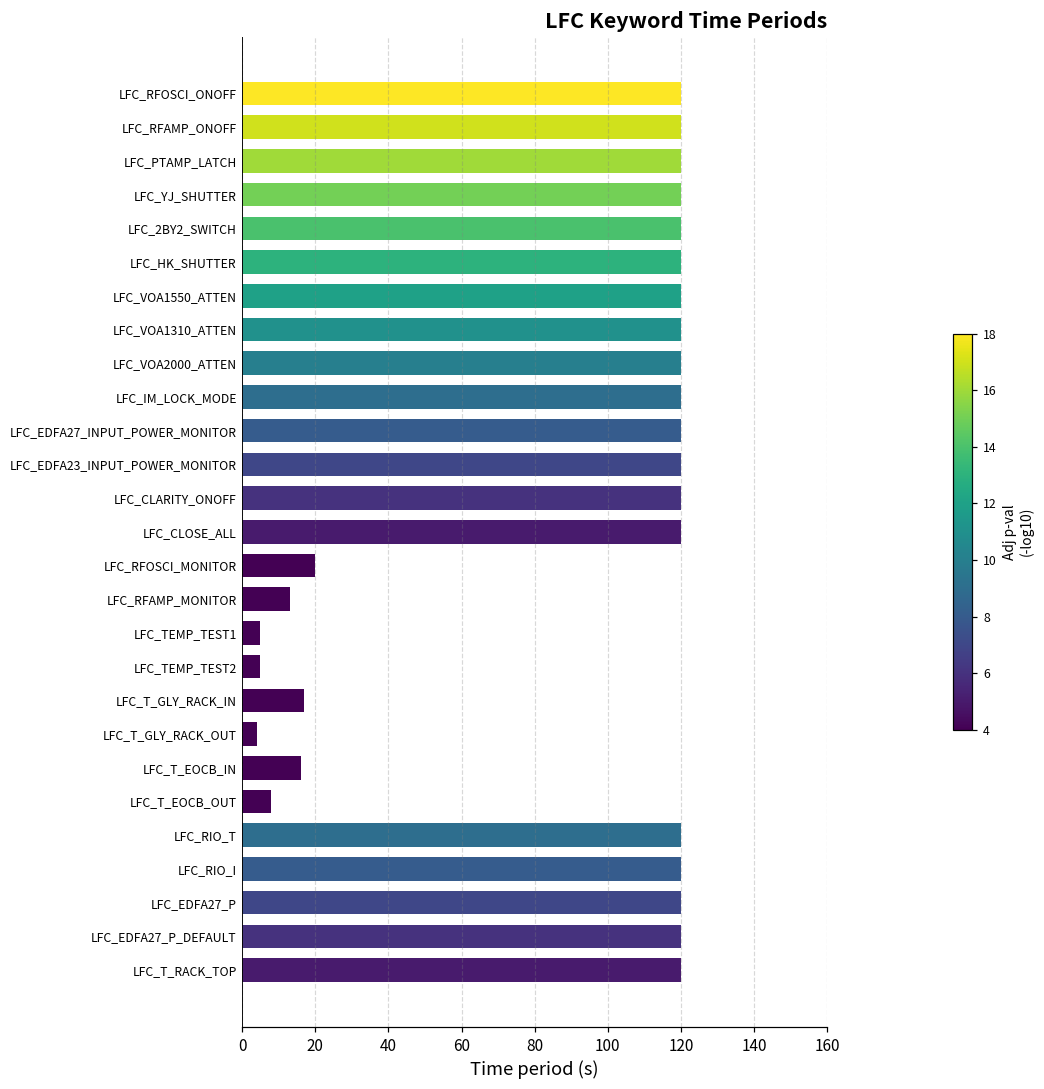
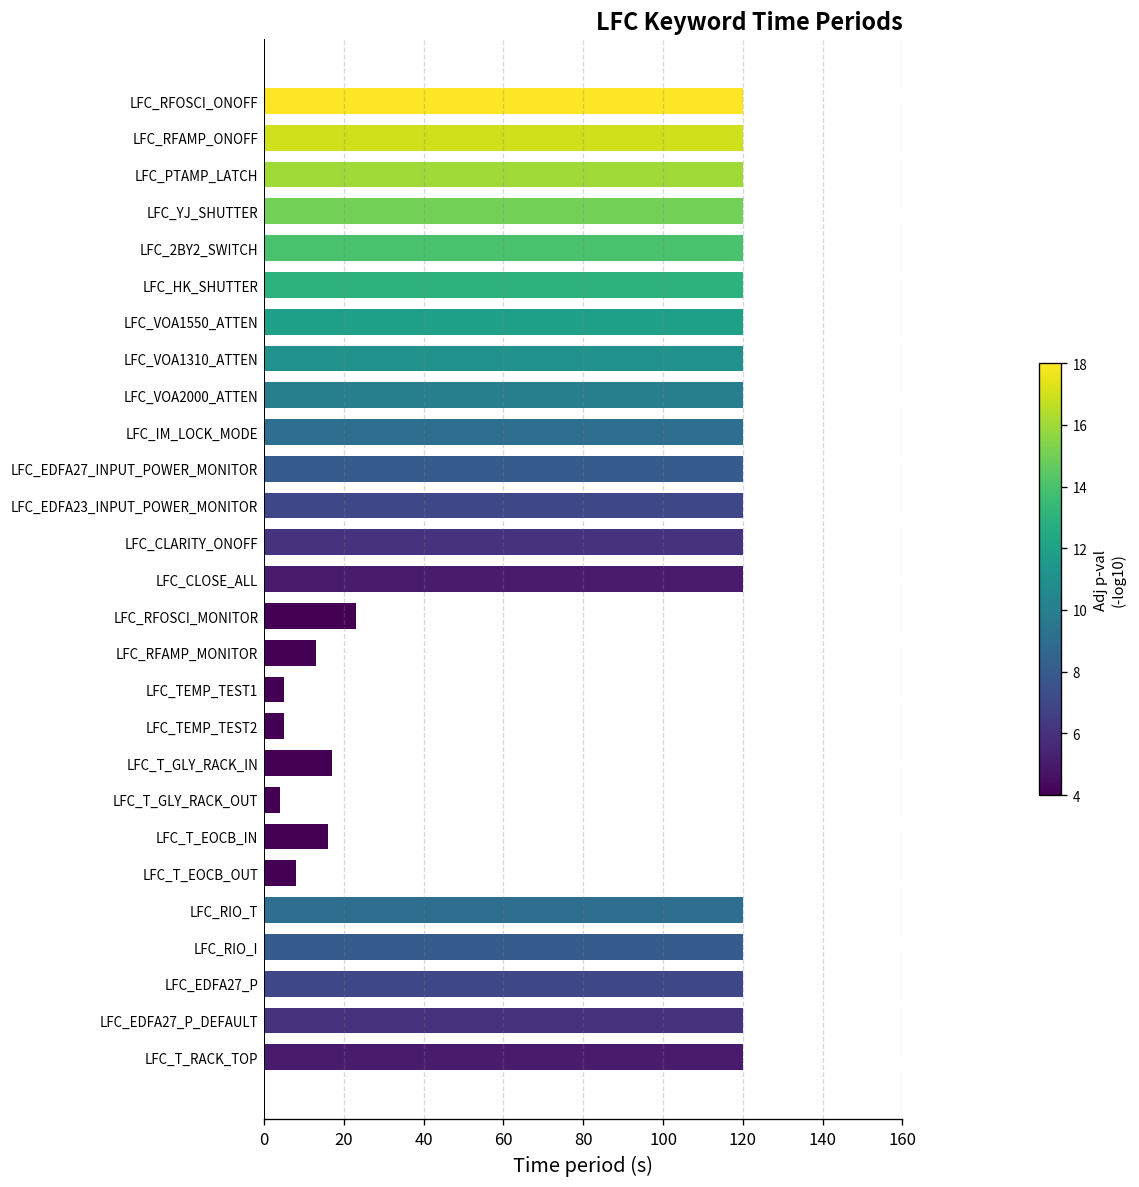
  {
    "LFC_RFOSCI_ONOFF": 120,
    "LFC_RFAMP_ONOFF": 120,
    "LFC_PTAMP_LATCH": 120,
    "LFC_YJ_SHUTTER": 120,
    "LFC_2BY2_SWITCH": 120,
    "LFC_HK_SHUTTER": 120,
    "LFC_VOA1550_ATTEN": 120,
    "LFC_VOA1310_ATTEN": 120,
    "LFC_VOA2000_ATTEN": 120,
    "LFC_IM_LOCK_MODE": 120,
    "LFC_EDFA27_INPUT_POWER_MONITOR": 120,
    "LFC_EDFA23_INPUT_POWER_MONITOR": 120,
    "LFC_CLARITY_ONOFF": 120,
    "LFC_CLOSE_ALL": 120,
-   "LFC_RFOSCI_MONITOR": 20,
+   "LFC_RFOSCI_MONITOR": 23,
    "LFC_RFAMP_MONITOR": 13,
    "LFC_TEMP_TEST1": 5,
    "LFC_TEMP_TEST2": 5,
    "LFC_T_GLY_RACK_IN": 17,
    "LFC_T_GLY_RACK_OUT": 4,
    "LFC_T_EOCB_IN": 16,
    "LFC_T_EOCB_OUT": 8,
    "LFC_RIO_T": 120,
    "LFC_RIO_I": 120,
    "LFC_EDFA27_P": 120,
    "LFC_EDFA27_P_DEFAULT": 120,
    "LFC_T_RACK_TOP": 120
  }
